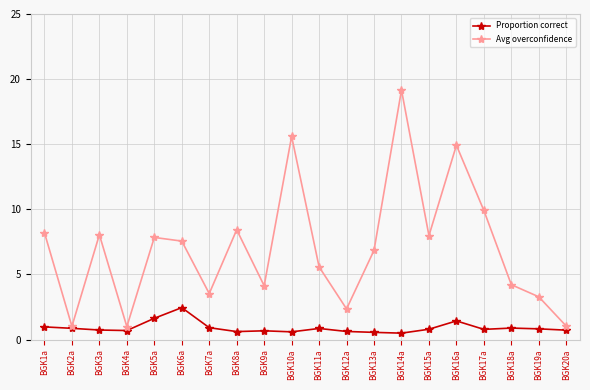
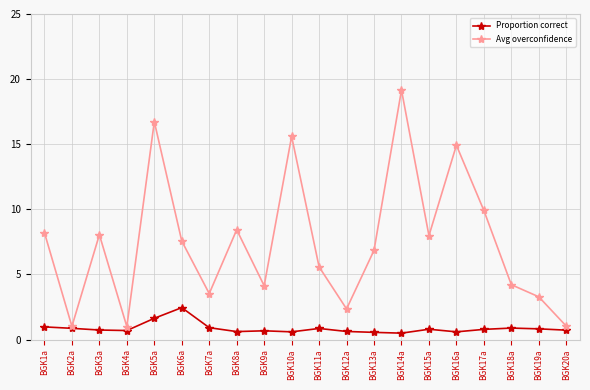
  {
    "Proportion correct": {
      "BGK1a": 1.0,
      "BGK3a": 0.7,
      "BGK4a": 0.7,
      "BGK5a": 1.6,
      "BGK6a": 2.5,
      "BGK7a": 0.9,
      "BGK8a": 0.6,
      "BGK9a": 0.7,
      "BGK10a": 0.6,
      "BGK11a": 0.9,
      "BGK12a": 0.6,
      "BGK13a": 0.6,
      "BGK14a": 0.5,
      "BGK15a": 0.8,
-     "BGK16a": 1.4,
+     "BGK16a": 0.6,
      "BGK17a": 0.8,
      "BGK18a": 0.9,
      "BGK19a": 0.8,
      "BGK20a": 0.7
    },
    "Avg overconfidence": {
      "BGK1a": 8.2,
      "BGK3a": 8.1,
      "BGK4a": 1.0,
-     "BGK5a": 7.8,
+     "BGK5a": 16.7,
      "BGK6a": 7.6,
      "BGK7a": 3.5,
      "BGK8a": 8.4,
      "BGK9a": 4.1,
      "BGK10a": 15.6,
      "BGK11a": 5.6,
      "BGK12a": 2.4,
      "BGK13a": 6.9,
      "BGK14a": 19.2,
      "BGK15a": 8.0,
      "BGK16a": 14.9,
      "BGK17a": 9.9,
      "BGK18a": 4.2,
      "BGK19a": 3.3,
      "BGK20a": 1.0
    }
  }
